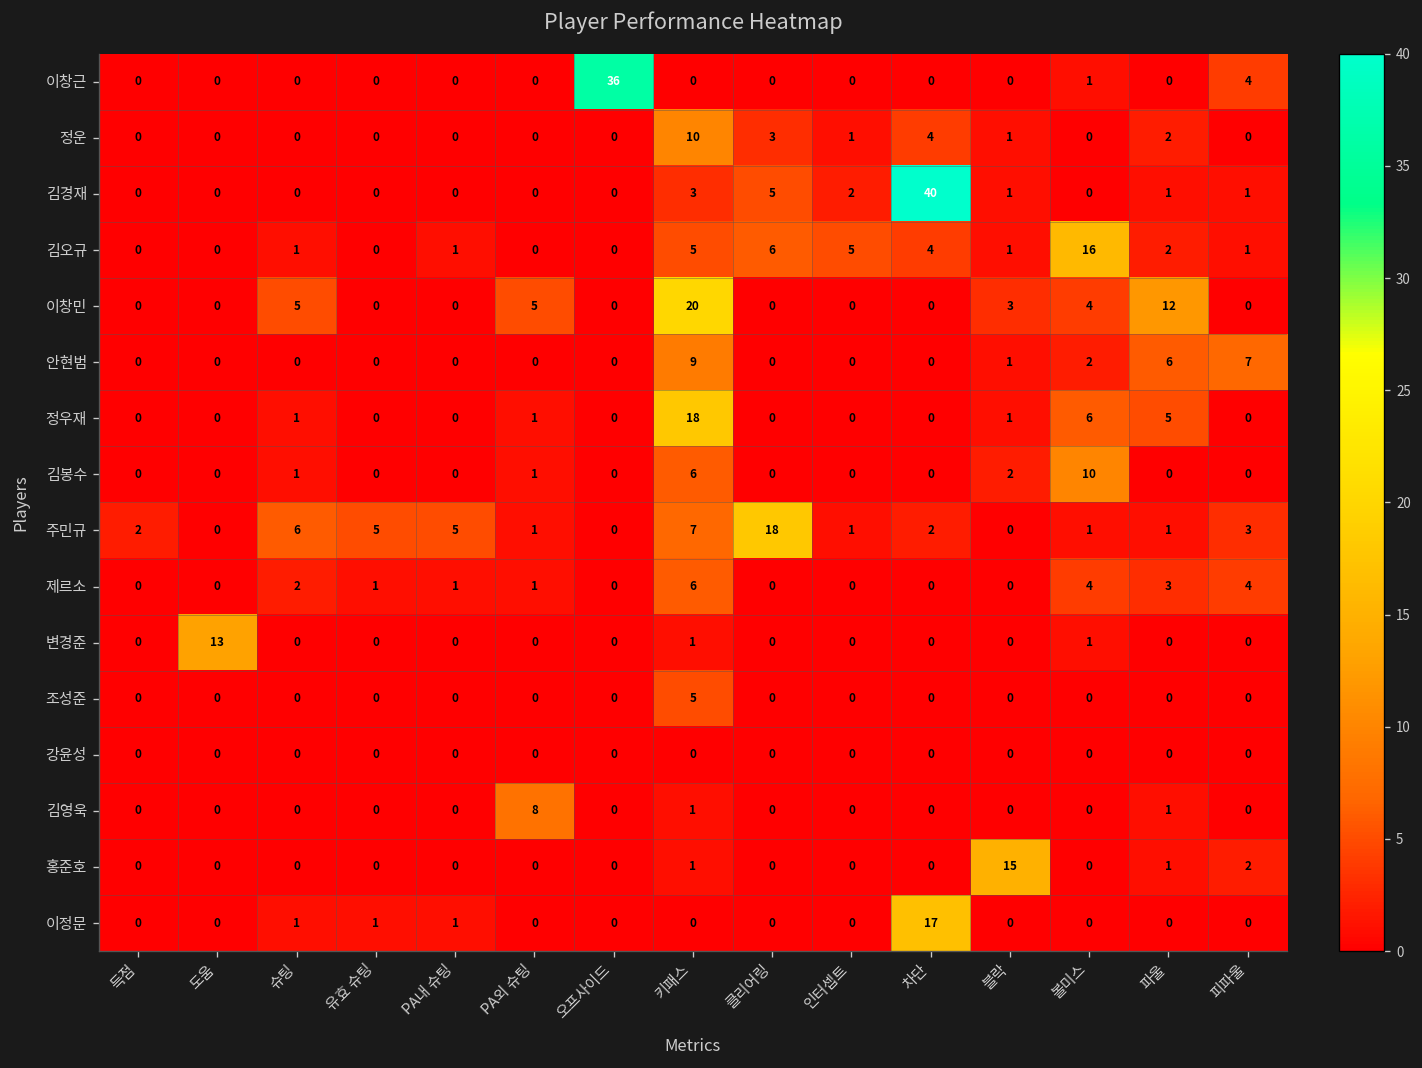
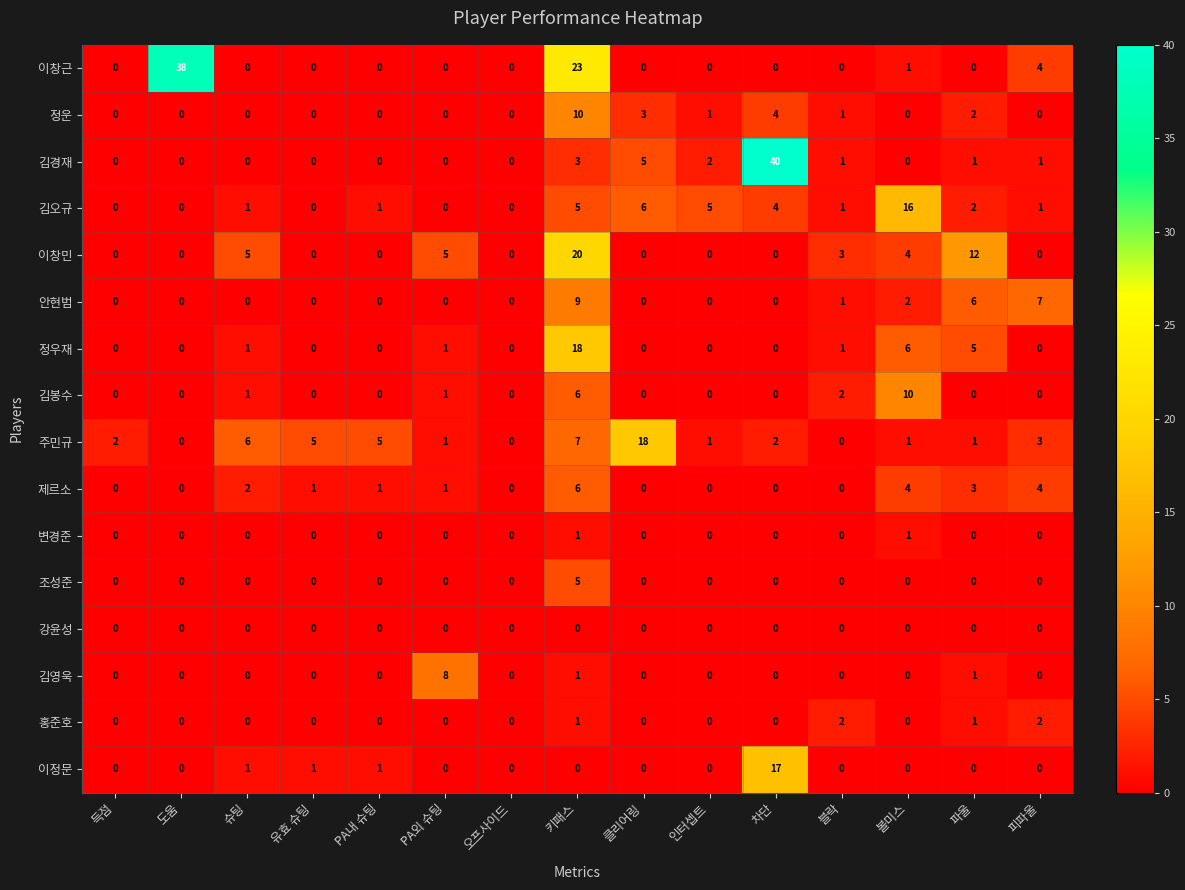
  {
    "이창근": {
      "득점": 0,
-     "도움": 0,
+     "도움": 38,
      "슈팅": 0,
      "유효 슈팅": 0,
      "PA내 슈팅": 0,
      "PA외 슈팅": 0,
-     "오프사이드": 36,
-     "키패스": 0,
+     "오프사이드": 0,
+     "키패스": 23,
      "클리어링": 0,
      "인터셉트": 0,
      "차단": 0,
      "블락": 0,
      "볼미스": 1,
      "파울": 0,
      "피파울": 4
    },
    "변경준": {
      "득점": 0,
-     "도움": 13,
+     "도움": 0,
      "슈팅": 0,
      "유효 슈팅": 0,
      "PA내 슈팅": 0,
      "PA외 슈팅": 0,
      "오프사이드": 0,
      "키패스": 1,
      "클리어링": 0,
      "인터셉트": 0,
      "차단": 0,
      "블락": 0,
      "볼미스": 1,
      "파울": 0,
      "피파울": 0
    },
    "홍준호": {
      "득점": 0,
      "도움": 0,
      "슈팅": 0,
      "유효 슈팅": 0,
      "PA내 슈팅": 0,
      "PA외 슈팅": 0,
      "오프사이드": 0,
      "키패스": 1,
      "클리어링": 0,
      "인터셉트": 0,
      "차단": 0,
-     "블락": 15,
+     "블락": 2,
      "볼미스": 0,
      "파울": 1,
      "피파울": 2
    }
  }
